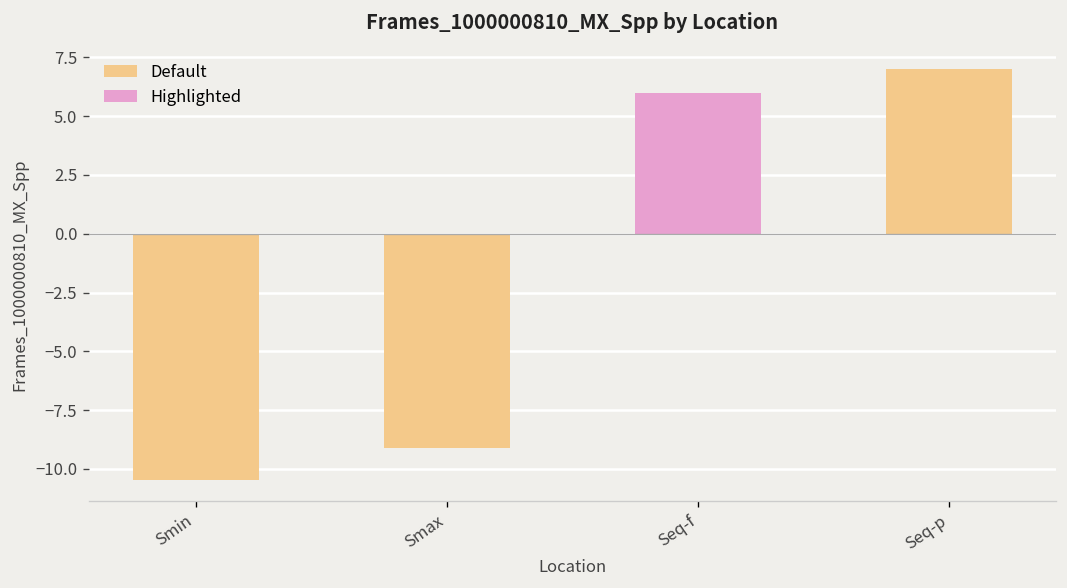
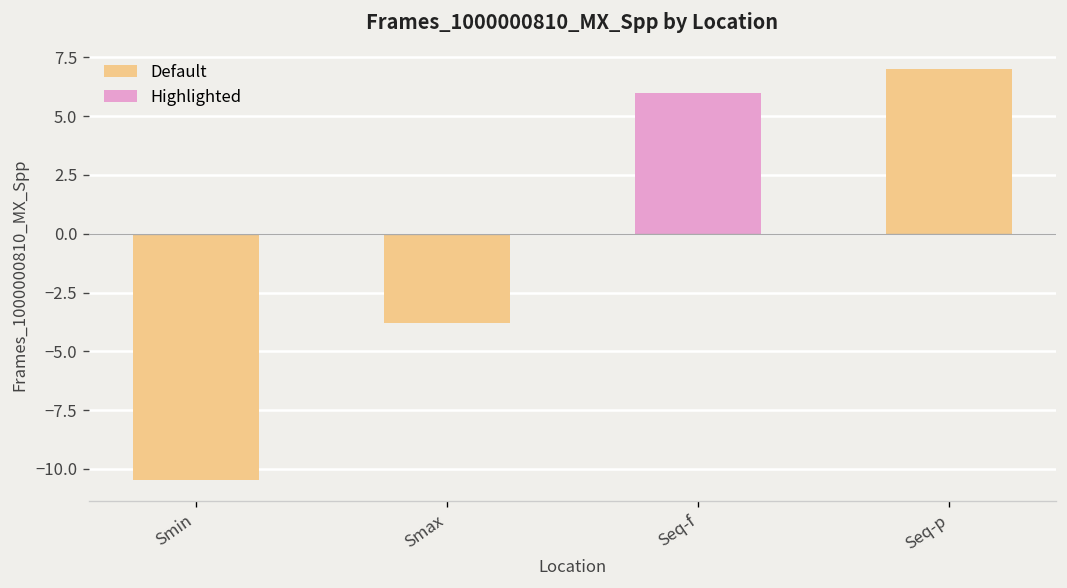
  {
    "Smin": -10.5,
-   "Smax": -9.1,
+   "Smax": -3.8,
    "Seq-f": 6.0,
    "Seq-p": 7.0
  }
